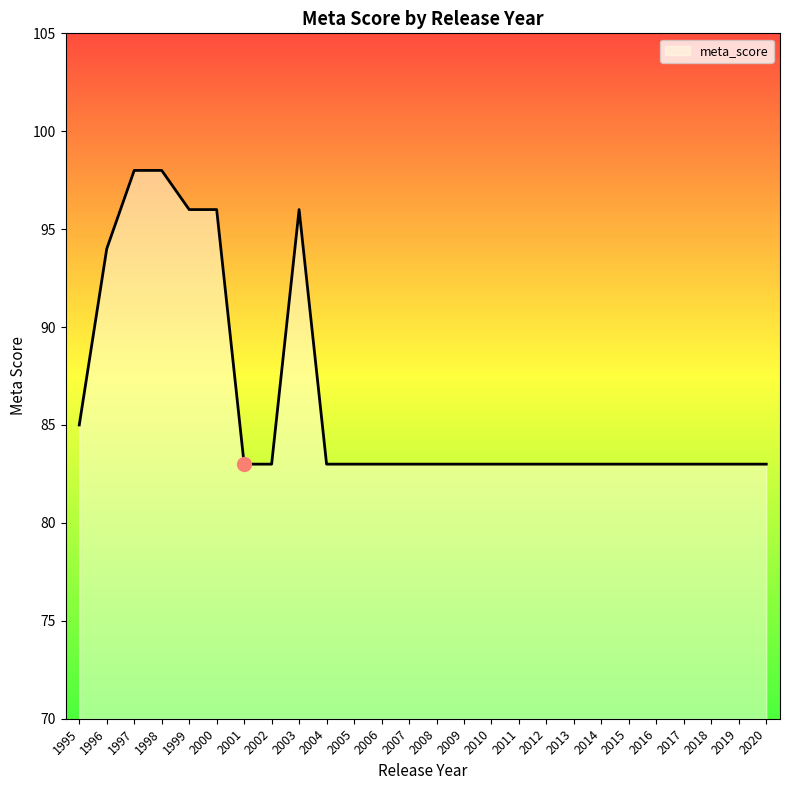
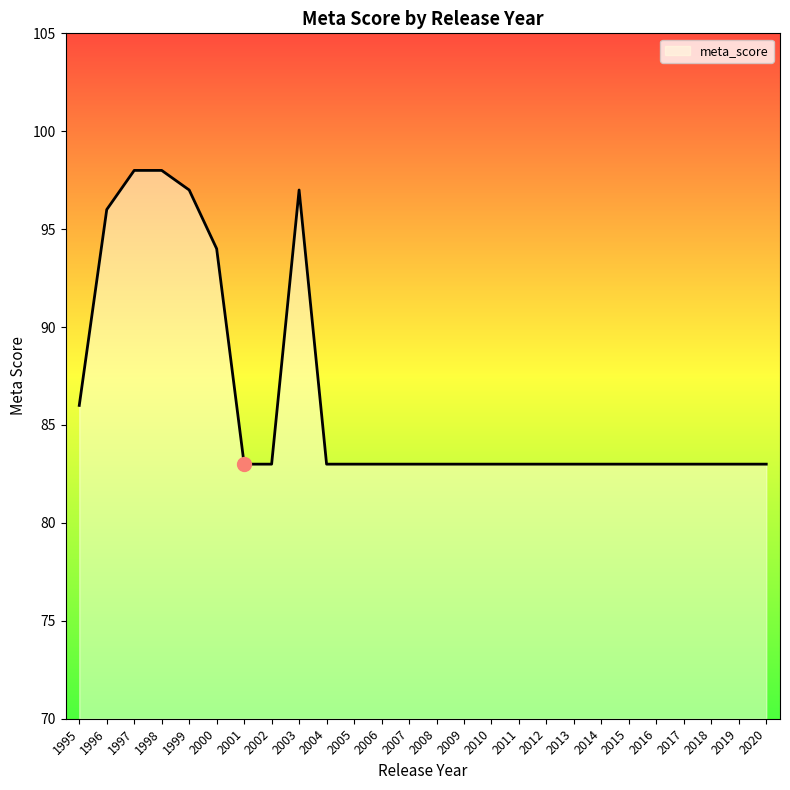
  {
    "meta_score": {
-     "1995": 85,
-     "1996": 94,
+     "1995": 86,
+     "1996": 96,
      "1997": 98,
      "1998": 98,
-     "1999": 96,
-     "2000": 96,
+     "1999": 97,
+     "2000": 94,
      "2002": 83,
-     "2003": 96,
+     "2003": 97,
      "2004": 83,
      "2005": 83,
      "2006": 83,
      "2007": 83,
      "2008": 83,
      "2009": 83,
      "2010": 83,
      "2011": 83,
      "2012": 83,
      "2013": 83,
      "2014": 83,
      "2015": 83,
      "2016": 83,
      "2017": 83,
      "2018": 83,
      "2019": 83,
      "2020": 83
    }
  }
